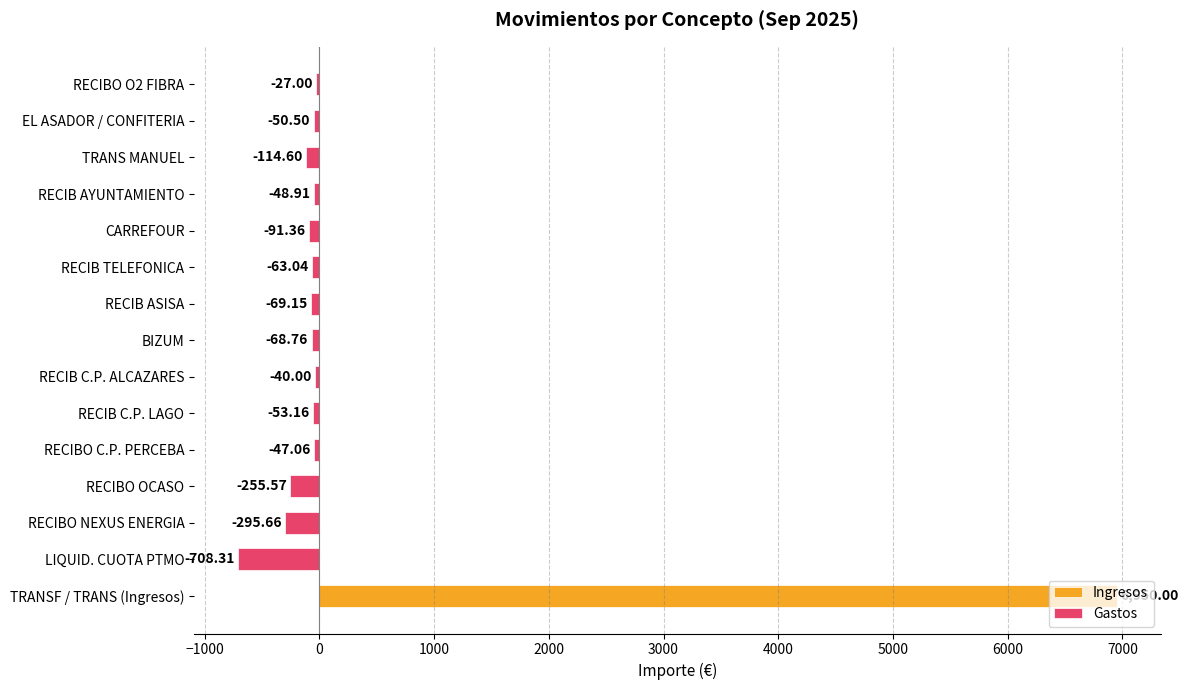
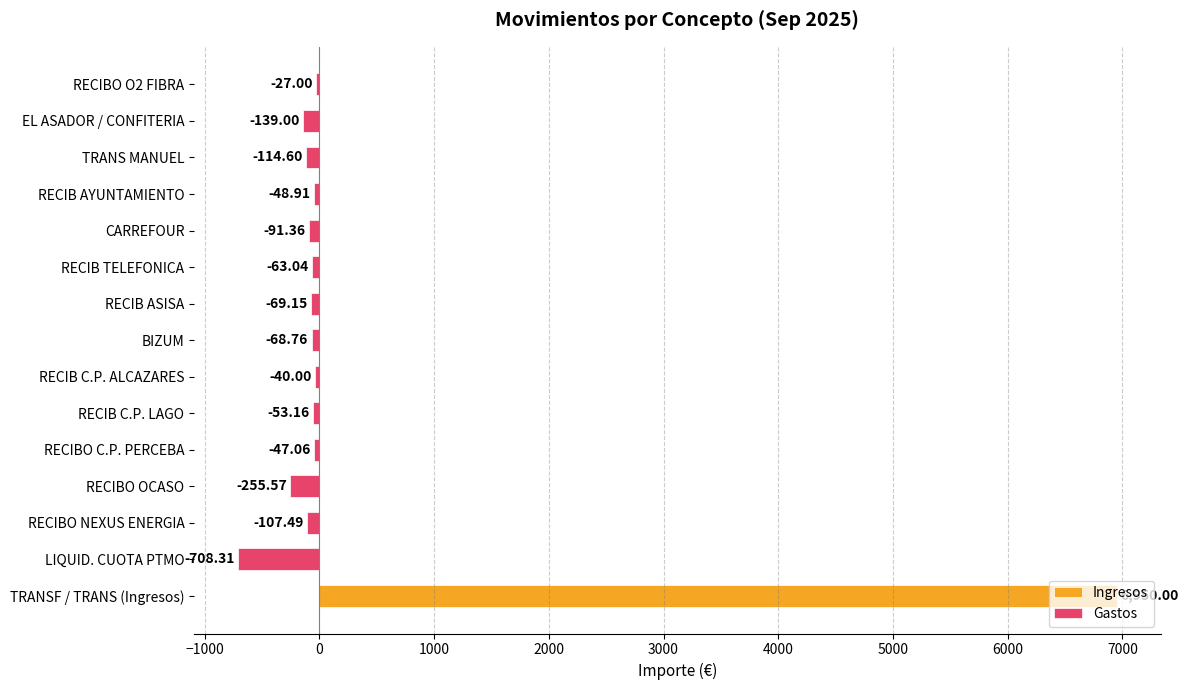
  {
    "Ingresos": {
      "RECIBO O2 FIBRA": 0,
      "EL ASADOR / CONFITERIA": 0,
      "TRANS MANUEL": 0,
      "RECIB AYUNTAMIENTO": 0,
      "CARREFOUR": 0,
      "RECIB TELEFONICA": 0,
      "RECIB ASISA": 0,
      "BIZUM": 0,
      "RECIB C.P. ALCAZARES": 0,
      "RECIB C.P. LAGO": 0,
      "RECIBO C.P. PERCEBA": 0,
      "RECIBO OCASO": 0,
      "RECIBO NEXUS ENERGIA": 0,
      "LIQUID. CUOTA PTMO": 0
    },
    "Gastos": {
      "RECIBO O2 FIBRA": -27.00,
-     "EL ASADOR / CONFITERIA": -50.50,
+     "EL ASADOR / CONFITERIA": -139.00,
      "TRANS MANUEL": -114.60,
      "RECIB AYUNTAMIENTO": -48.91,
      "CARREFOUR": -91.36,
      "RECIB TELEFONICA": -63.04,
      "RECIB ASISA": -69.15,
      "BIZUM": -68.76,
      "RECIB C.P. ALCAZARES": -40.00,
      "RECIB C.P. LAGO": -53.16,
      "RECIBO C.P. PERCEBA": -47.06,
      "RECIBO OCASO": -255.57,
-     "RECIBO NEXUS ENERGIA": -295.66,
+     "RECIBO NEXUS ENERGIA": -107.49,
      "LIQUID. CUOTA PTMO": -708.31
    }
  }
